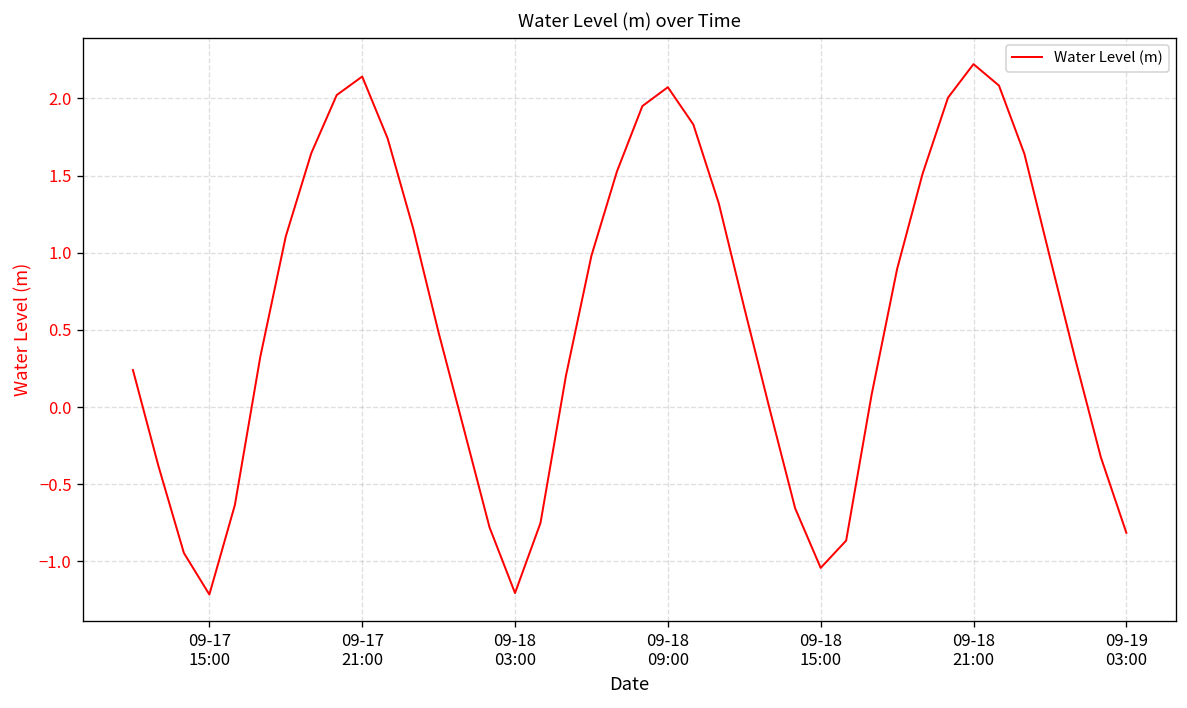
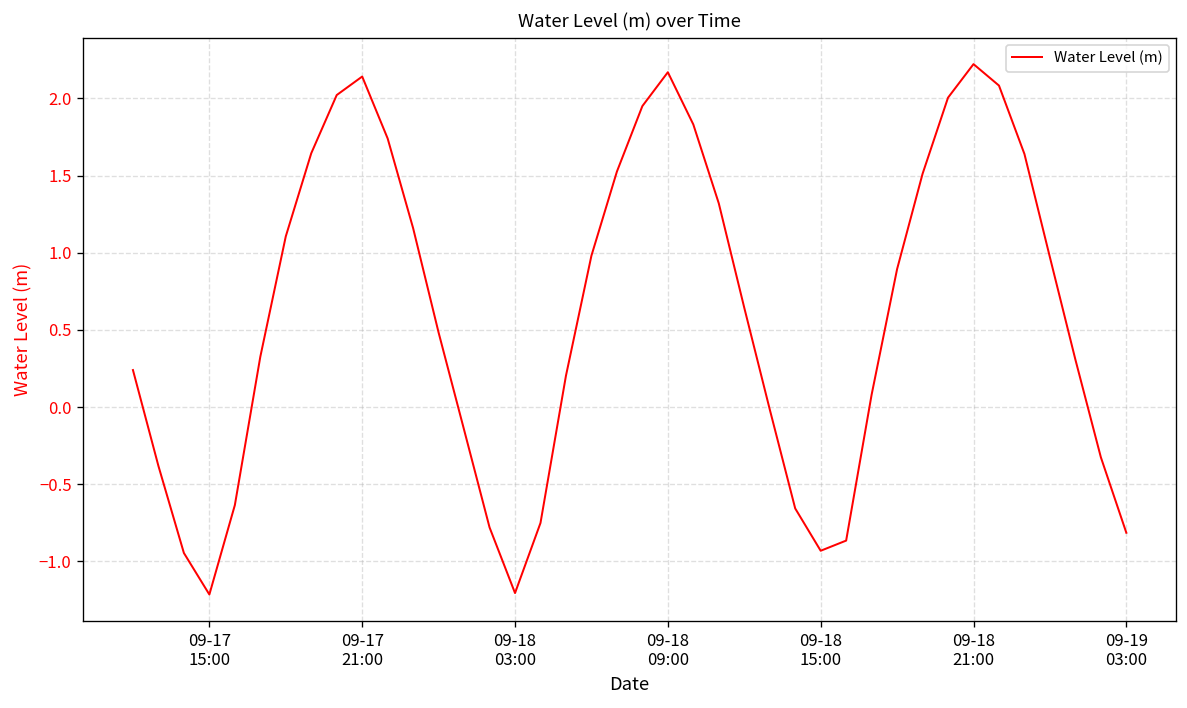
  {
    "09-17 15:00": -1.22,
    "09-17 21:00": 2.14,
    "09-18 03:00": -1.21,
-   "09-18 09:00": 2.07,
-   "09-18 15:00": -1.04,
+   "09-18 09:00": 2.17,
+   "09-18 15:00": -0.93,
    "09-18 21:00": 2.22,
    "09-19 03:00": -0.81
  }
